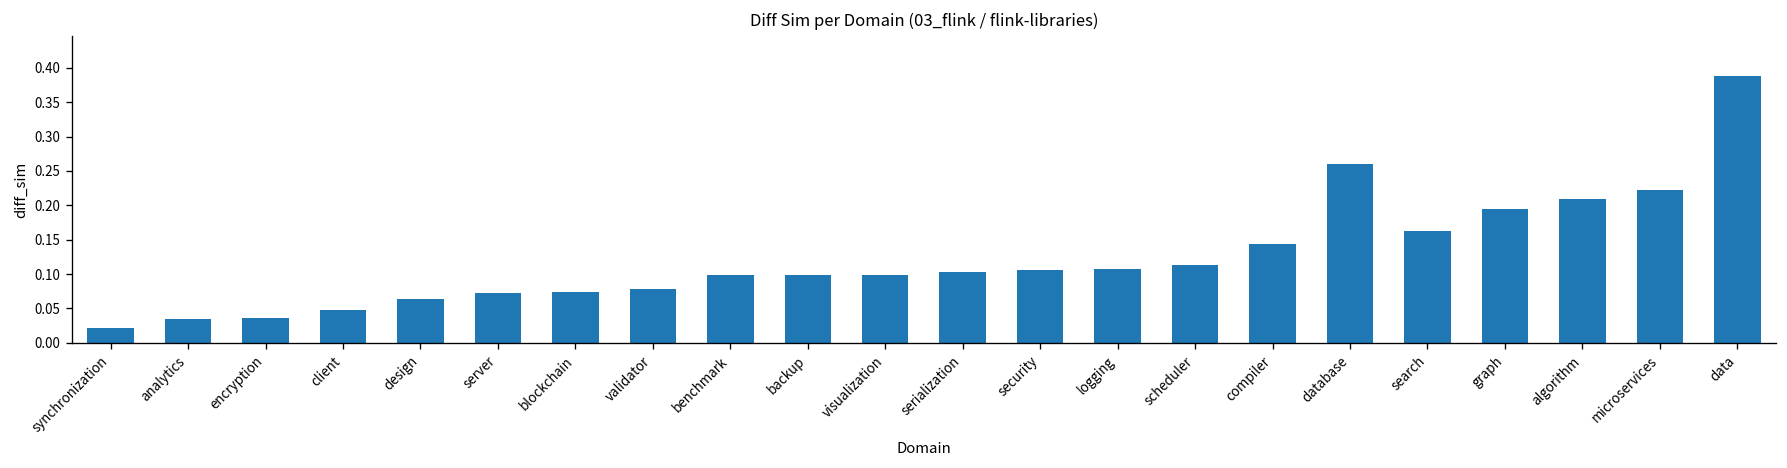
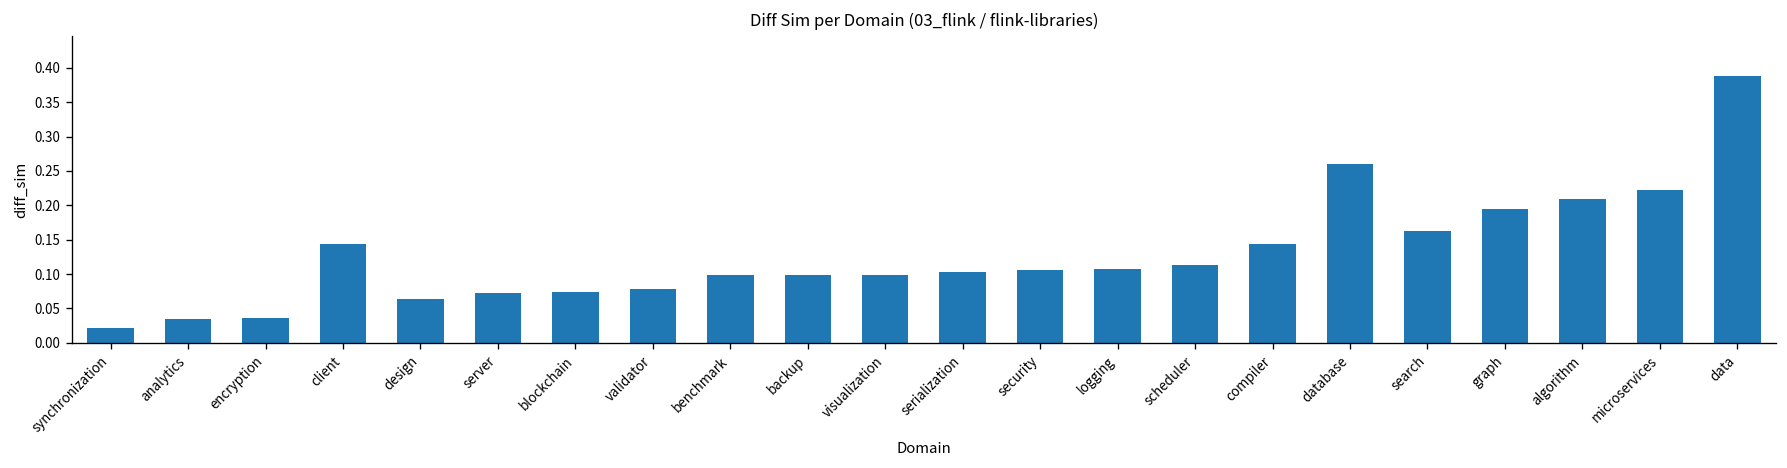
  {
    "synchronization": 0.02,
    "analytics": 0.03,
    "encryption": 0.04,
-   "client": 0.05,
+   "client": 0.14,
    "design": 0.06,
    "server": 0.07,
    "blockchain": 0.07,
    "validator": 0.08,
    "benchmark": 0.10,
    "backup": 0.10,
    "visualization": 0.10,
    "serialization": 0.10,
    "security": 0.11,
    "logging": 0.11,
    "scheduler": 0.11,
    "compiler": 0.14,
    "database": 0.26,
    "search": 0.16,
    "graph": 0.19,
    "algorithm": 0.21,
    "microservices": 0.22,
    "data": 0.39
  }
